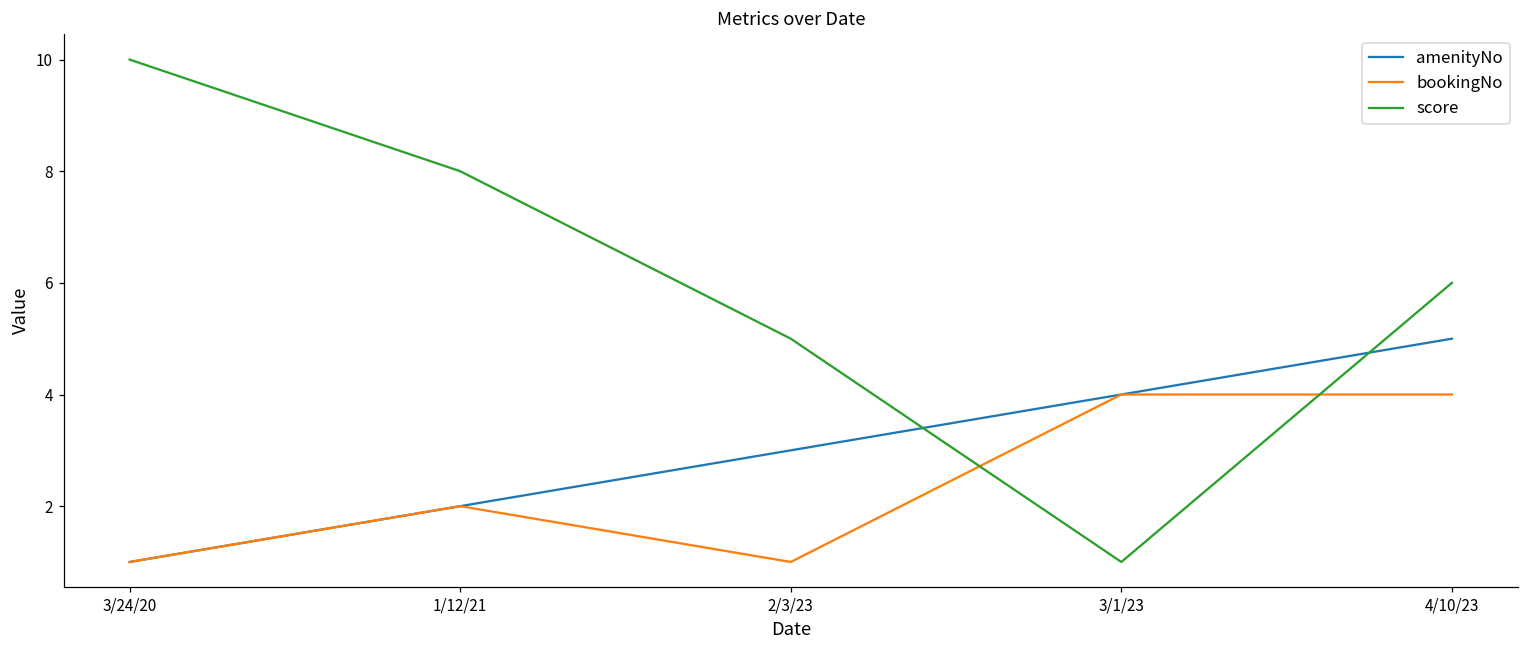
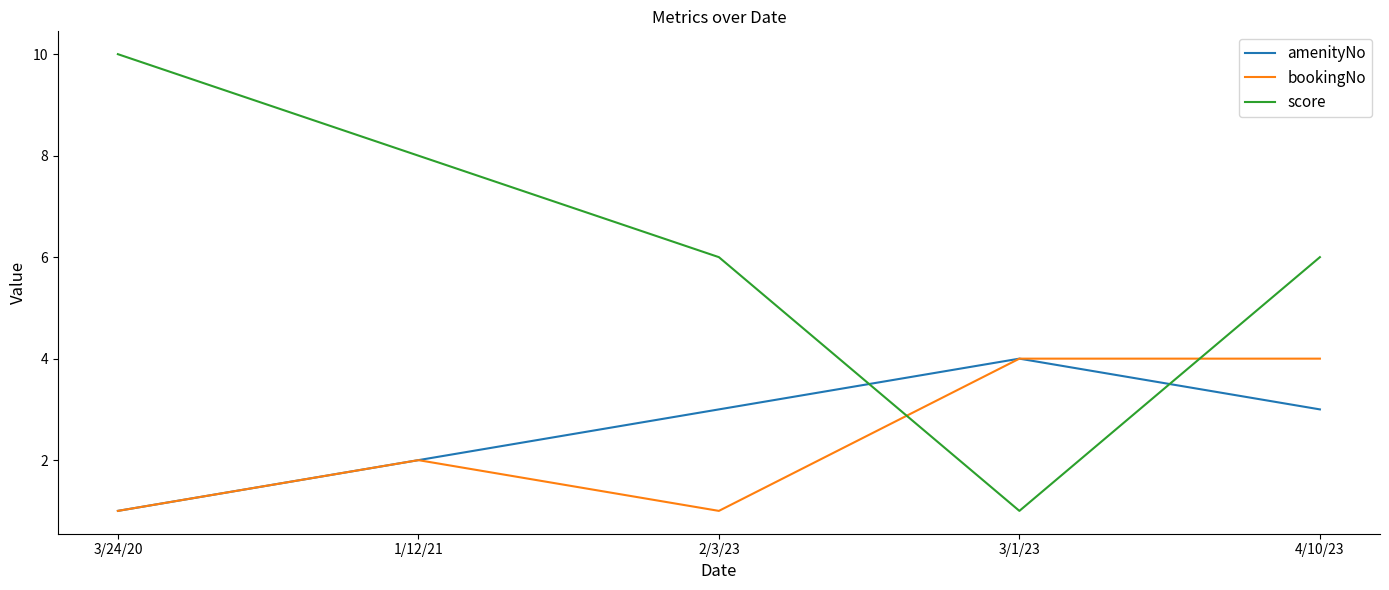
  {
    "amenityNo": {
      "2/3/23": 3,
-     "4/10/23": 5
+     "4/10/23": 3
    },
    "bookingNo": {
      "2/3/23": 1,
      "4/10/23": 4
    },
    "score": {
      "3/24/20": 10,
      "1/12/21": 8,
-     "2/3/23": 5,
+     "2/3/23": 6,
      "3/1/23": 1,
      "4/10/23": 6
    }
  }
